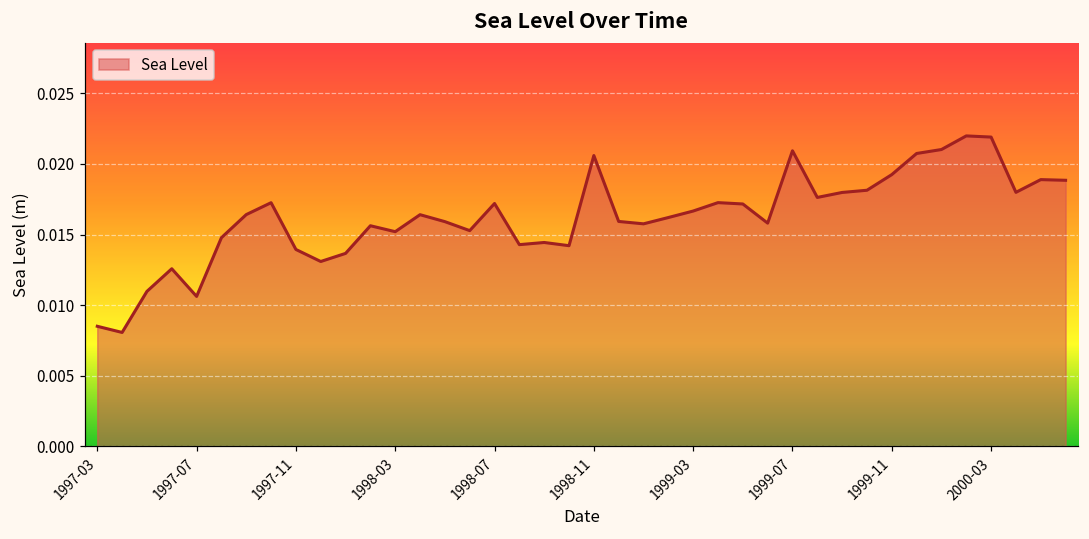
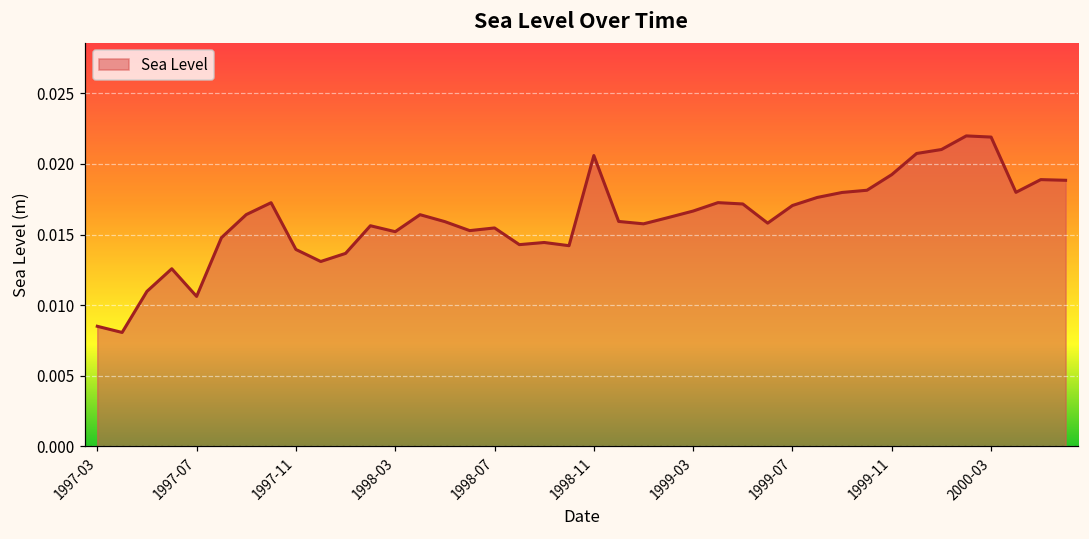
  {
    "1997-03": 0.0085,
    "1997-07": 0.0106,
    "1997-11": 0.0139,
    "1998-03": 0.0152,
-   "1998-07": 0.0172,
+   "1998-07": 0.0155,
    "1998-11": 0.0206,
    "1999-03": 0.0167,
-   "1999-07": 0.0209,
+   "1999-07": 0.0171,
    "1999-11": 0.0192,
    "2000-03": 0.0219
  }
